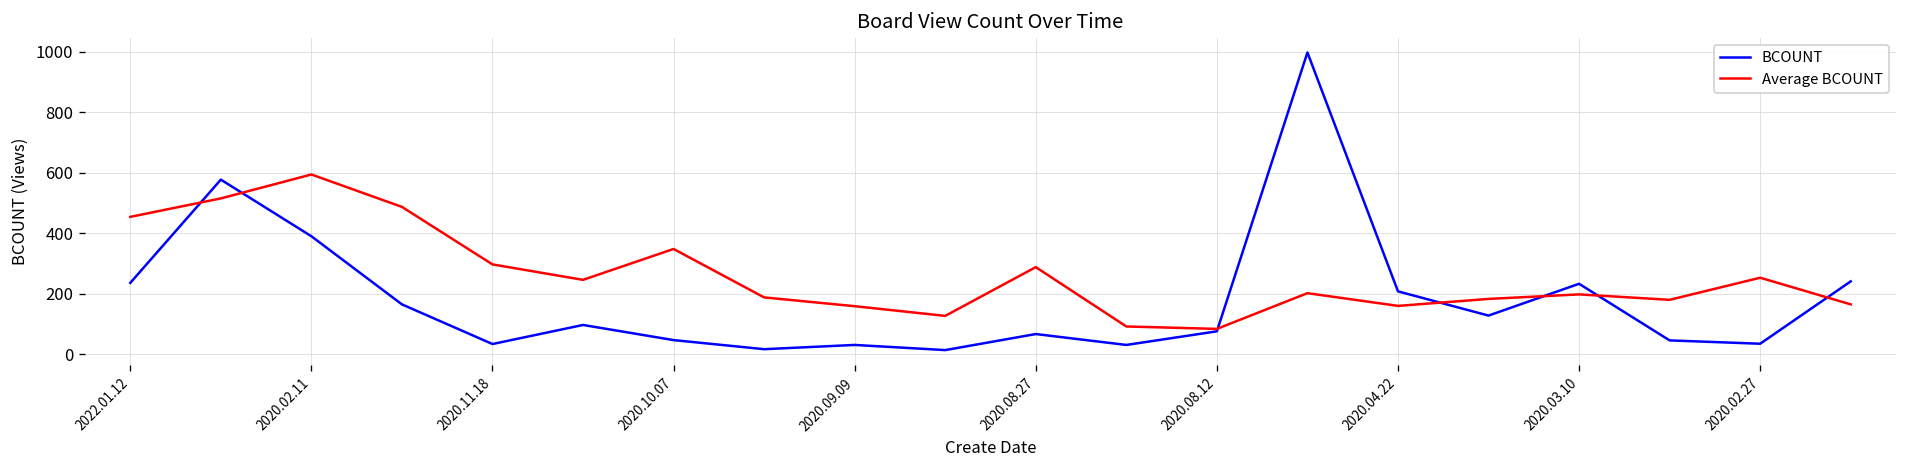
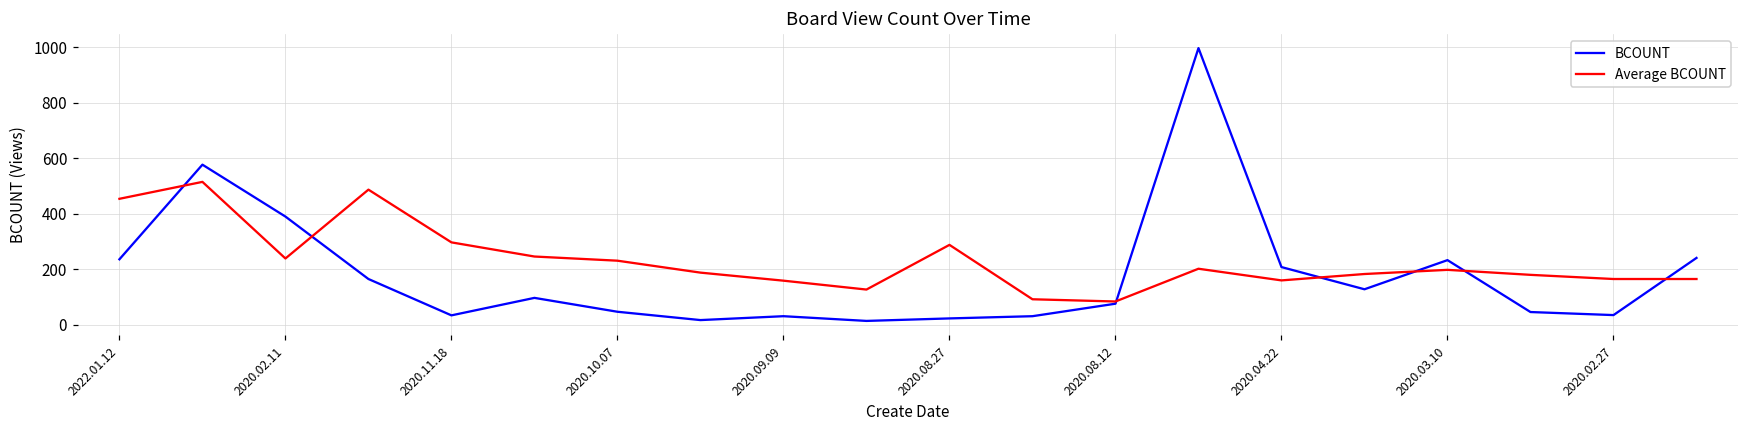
  {
    "BCOUNT": {
      "2022.01.12": 240,
      "2020.02.11": 390,
      "2020.11.18": 30,
      "2020.10.07": 50,
-     "2020.08.27": 70,
+     "2020.08.27": 20,
      "2020.04.22": 210,
      "2020.03.10": 230,
      "2020.02.27": 40
    },
    "Average BCOUNT": {
      "2022.01.12": 450,
-     "2020.02.11": 590,
+     "2020.02.11": 240,
      "2020.11.18": 300,
-     "2020.10.07": 350,
+     "2020.10.07": 230,
      "2020.08.27": 290,
      "2020.04.22": 160,
      "2020.03.10": 200,
-     "2020.02.27": 250
+     "2020.02.27": 170
    }
  }
